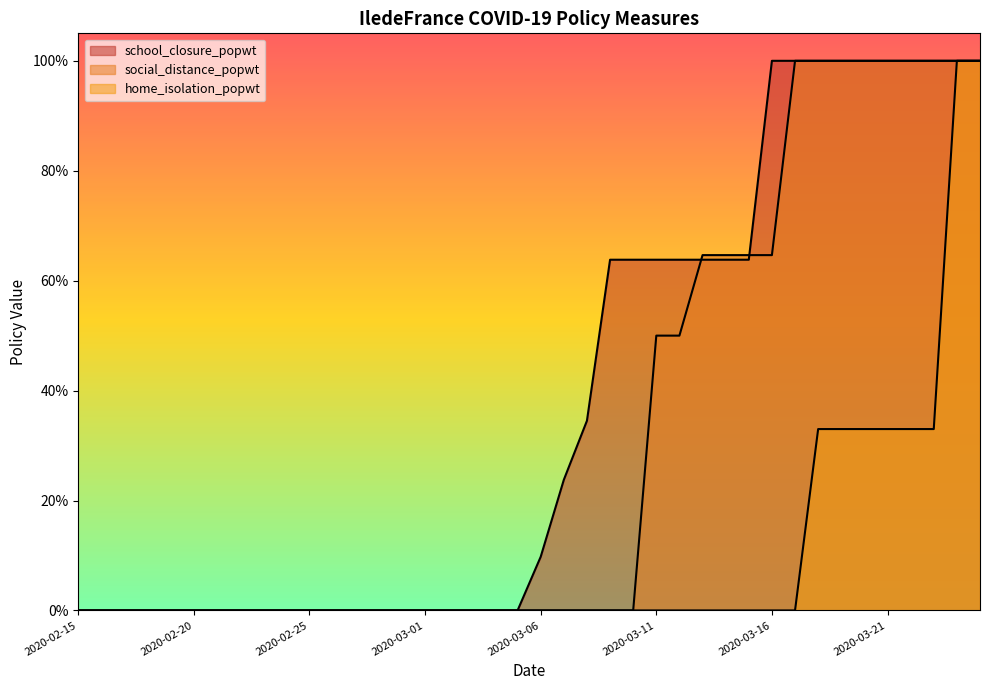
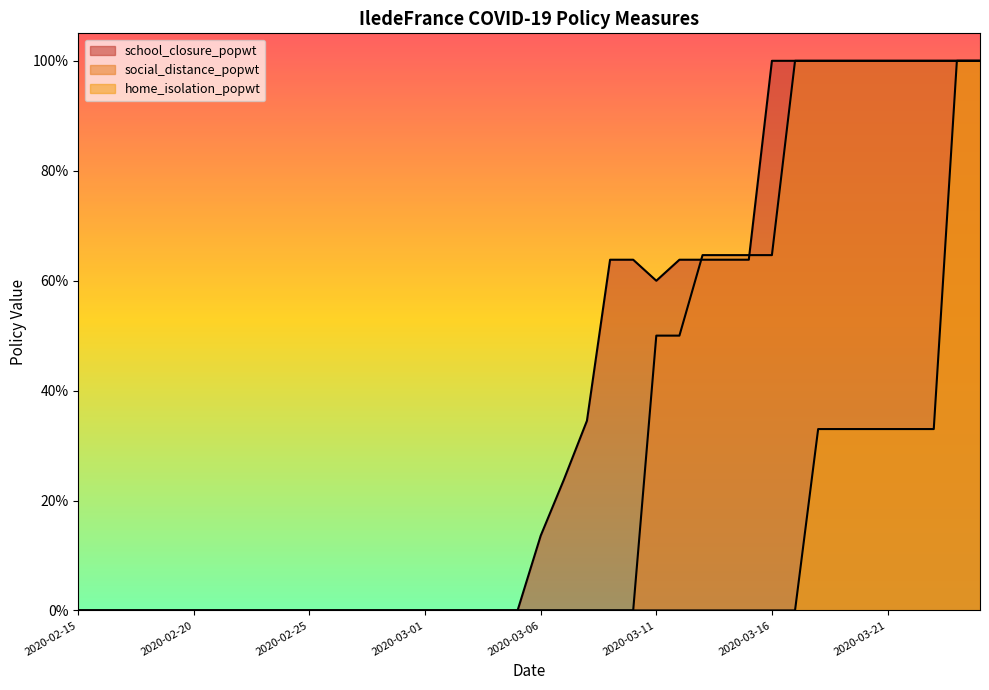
  {
    "school_closure_popwt": {
-     "2020-03-06": "10%",
-     "2020-03-11": "64%",
+     "2020-03-06": "14%",
+     "2020-03-11": "60%",
      "2020-03-16": "100%"
    }
  }
